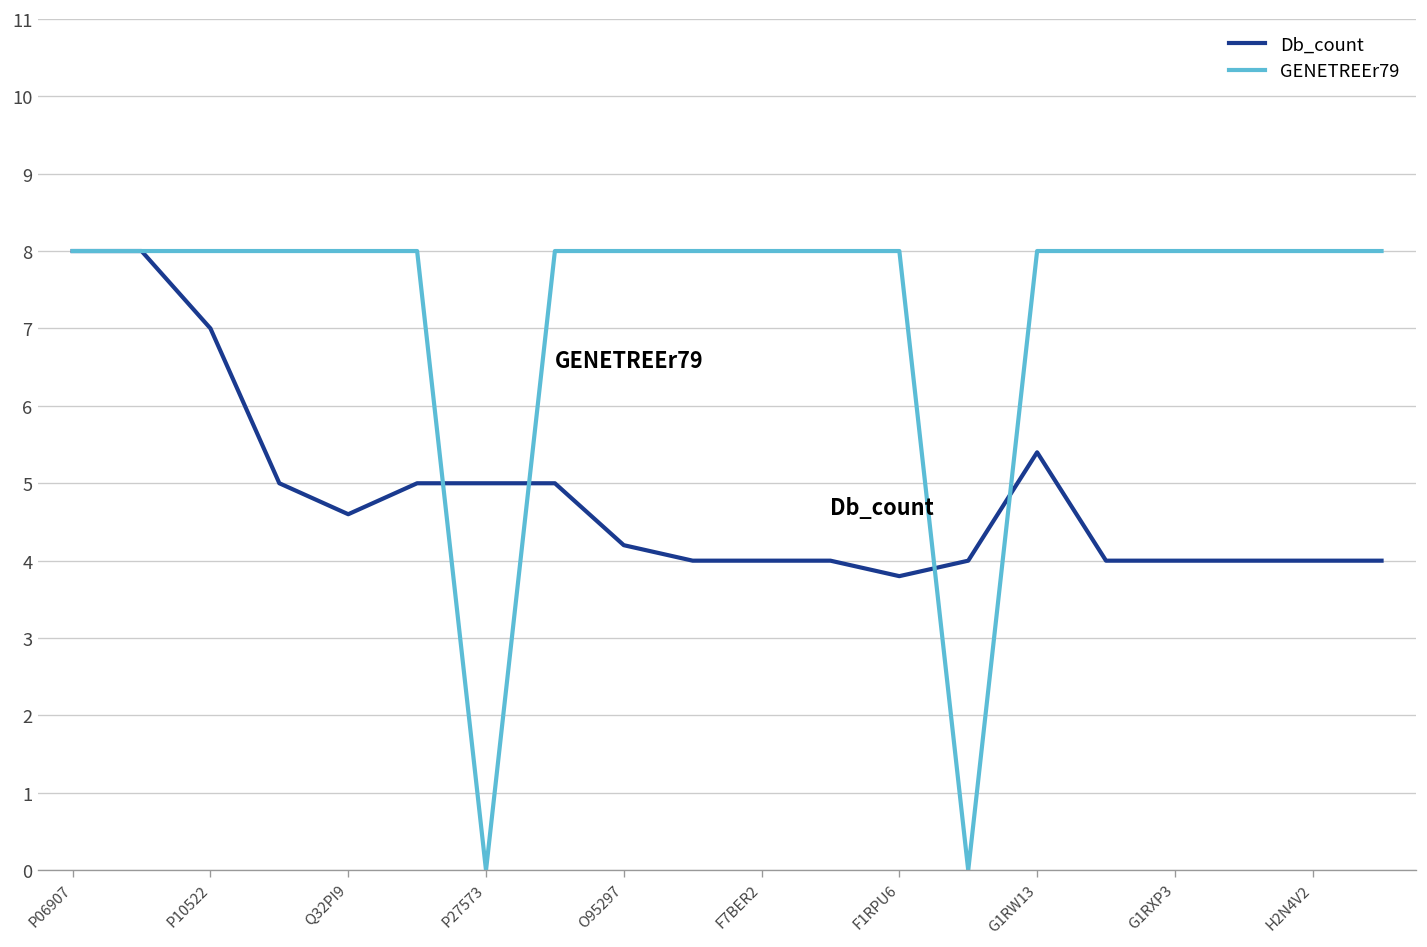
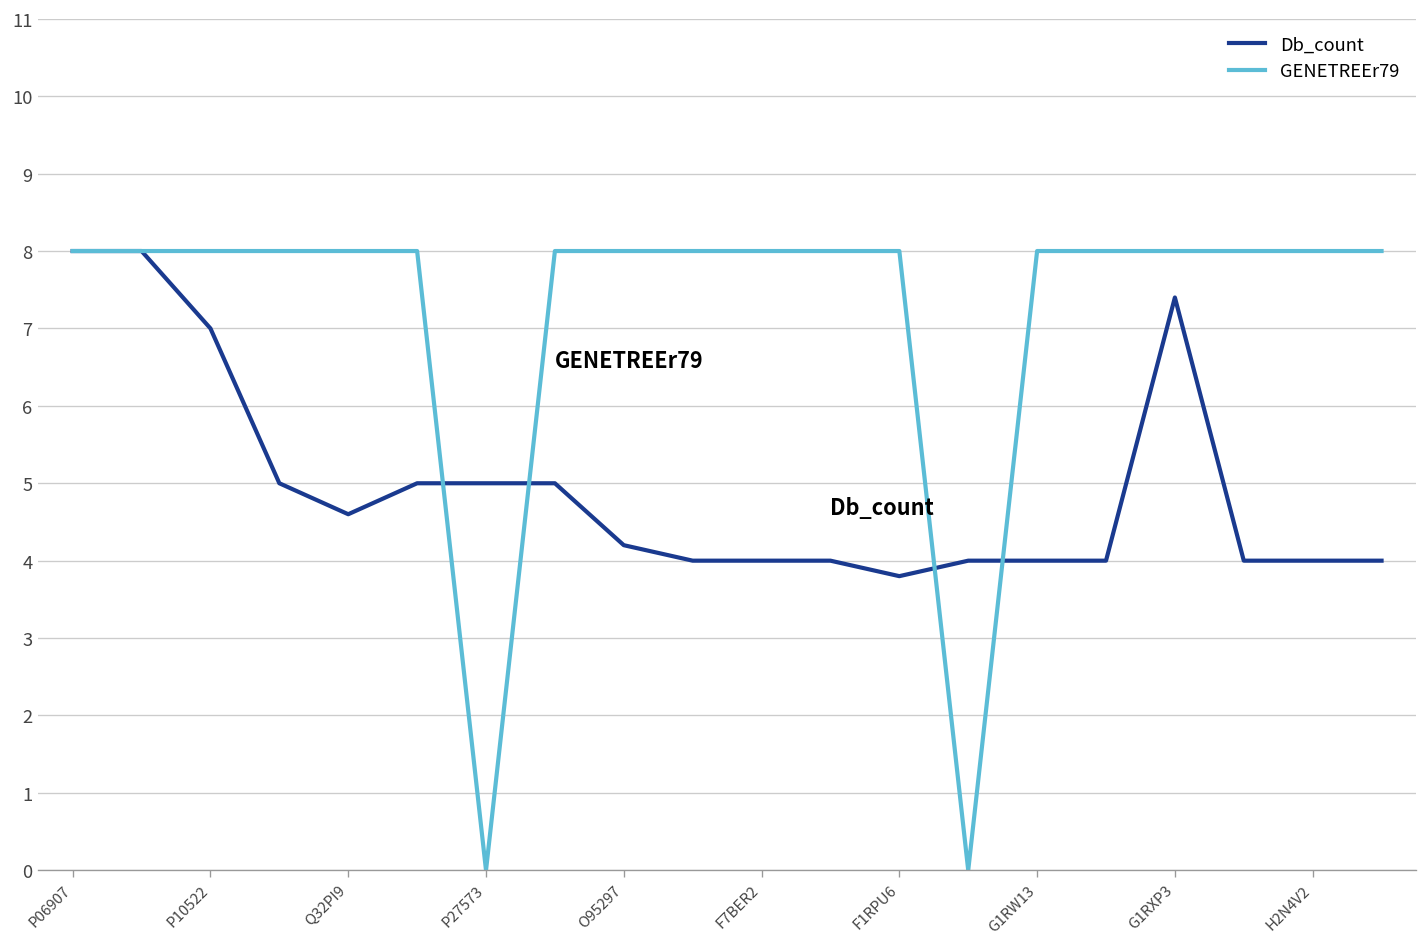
  {
    "Db_count": {
      "P10522": 7.0,
      "Q32PI9": 4.6,
      "P27573": 5.0,
      "O95297": 4.2,
      "F7BER2": 4.0,
      "F1RPU6": 3.8,
-     "G1RW13": 5.4,
-     "G1RXP3": 4.0,
+     "G1RW13": 4.0,
+     "G1RXP3": 7.4,
      "H2N4V2": 4.0
    },
    "GENETREEr79": {
      "P10522": 8.0,
      "Q32PI9": 8.0,
      "P27573": 0.0,
      "O95297": 8.0,
      "F7BER2": 8.0,
      "F1RPU6": 8.0,
      "G1RW13": 8.0,
      "G1RXP3": 8.0,
      "H2N4V2": 8.0
    }
  }
